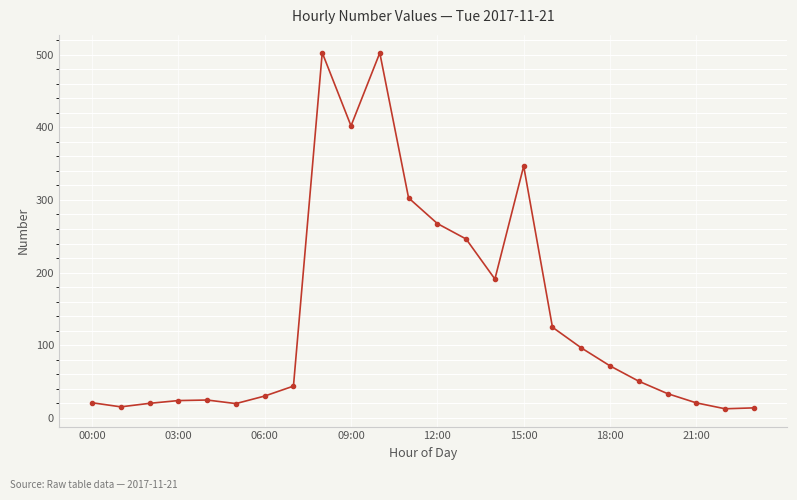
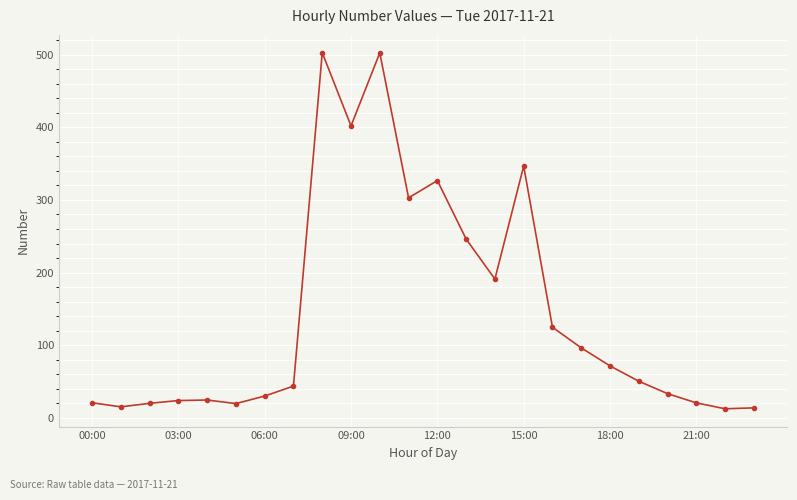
  {
    "00:00": 20,
    "03:00": 20,
    "06:00": 30,
    "09:00": 400,
-   "12:00": 270,
+   "12:00": 330,
    "15:00": 350,
    "18:00": 70,
    "21:00": 20
  }
